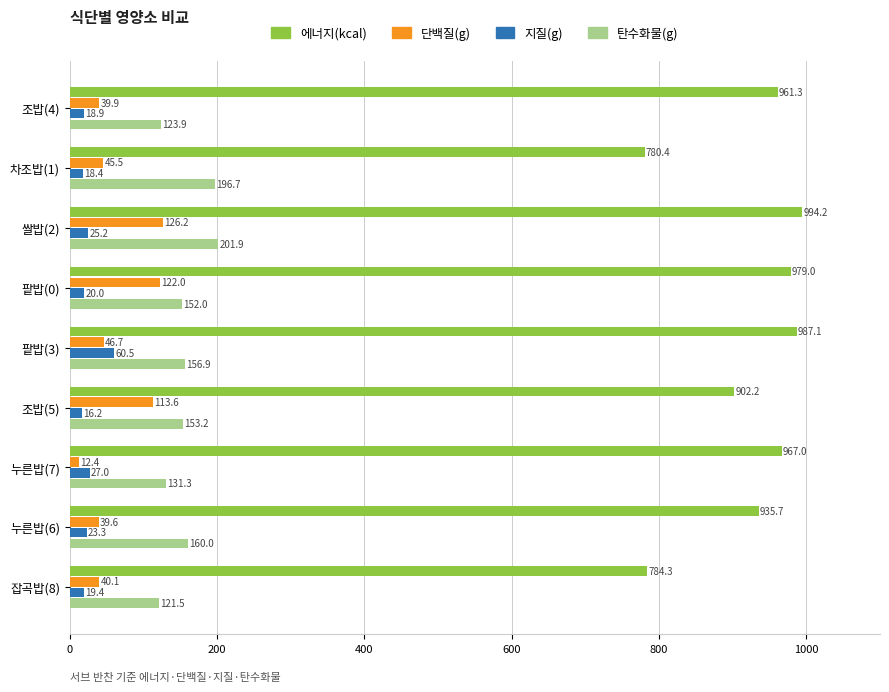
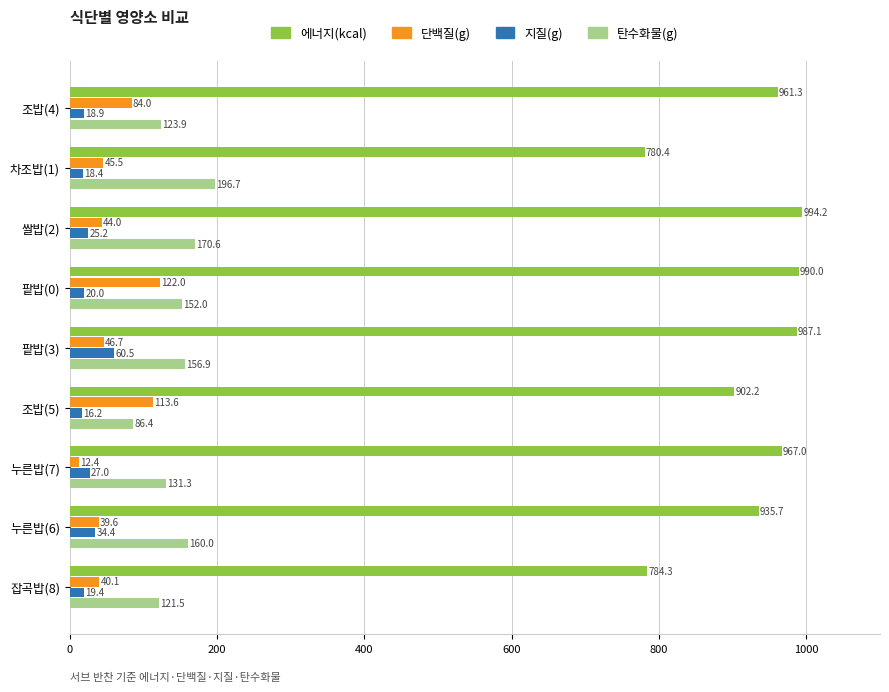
  {
    "에너지(kcal)": {
      "조밥(4)": 961.3,
      "차조밥(1)": 780.4,
      "쌀밥(2)": 994.2,
-     "팥밥(0)": 979.0,
+     "팥밥(0)": 990.0,
      "팥밥(3)": 987.1,
      "조밥(5)": 902.2,
      "누른밥(7)": 967.0,
      "누른밥(6)": 935.7,
      "잡곡밥(8)": 784.3
    },
    "단백질(g)": {
-     "조밥(4)": 39.9,
+     "조밥(4)": 84.0,
      "차조밥(1)": 45.5,
-     "쌀밥(2)": 126.2,
+     "쌀밥(2)": 44.0,
      "팥밥(0)": 122.0,
      "팥밥(3)": 46.7,
      "조밥(5)": 113.6,
      "누른밥(7)": 12.4,
      "누른밥(6)": 39.6,
      "잡곡밥(8)": 40.1
    },
    "지질(g)": {
      "조밥(4)": 18.9,
      "차조밥(1)": 18.4,
      "쌀밥(2)": 25.2,
      "팥밥(0)": 20.0,
      "팥밥(3)": 60.5,
      "조밥(5)": 16.2,
      "누른밥(7)": 27.0,
-     "누른밥(6)": 23.3,
+     "누른밥(6)": 34.4,
      "잡곡밥(8)": 19.4
    },
    "탄수화물(g)": {
      "조밥(4)": 123.9,
      "차조밥(1)": 196.7,
-     "쌀밥(2)": 201.9,
+     "쌀밥(2)": 170.6,
      "팥밥(0)": 152.0,
      "팥밥(3)": 156.9,
-     "조밥(5)": 153.2,
+     "조밥(5)": 86.4,
      "누른밥(7)": 131.3,
      "누른밥(6)": 160.0,
      "잡곡밥(8)": 121.5
    }
  }
